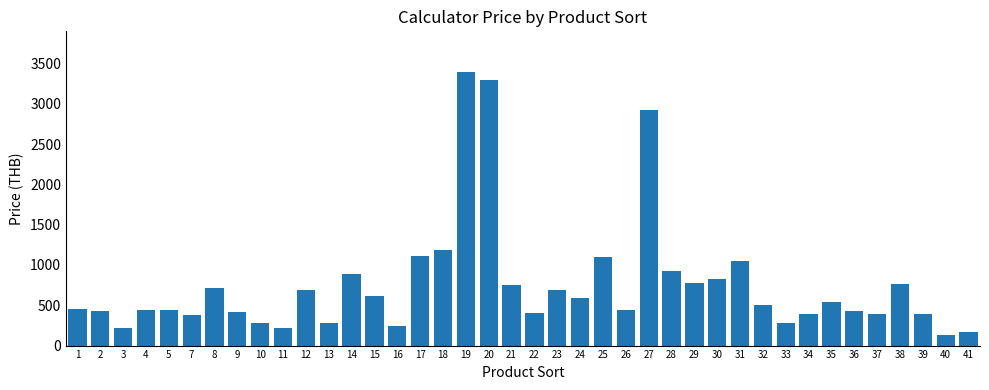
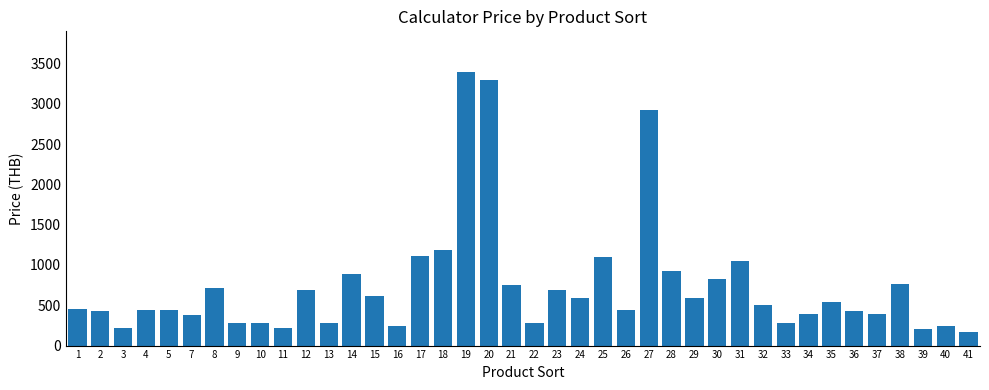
  {
    "1": 500,
    "2": 400,
    "3": 200,
    "4": 400,
    "5": 400,
    "7": 400,
    "8": 700,
-   "9": 400,
+   "9": 300,
    "10": 300,
    "11": 200,
    "12": 700,
    "13": 300,
    "14": 900,
    "15": 600,
    "16": 200,
    "17": 1100,
    "18": 1200,
    "19": 3400,
    "20": 3300,
    "21": 800,
-   "22": 400,
+   "22": 300,
    "23": 700,
    "24": 600,
    "25": 1100,
    "26": 400,
    "27": 2900,
    "28": 900,
-   "29": 800,
+   "29": 600,
    "30": 800,
    "31": 1100,
    "32": 500,
    "33": 300,
    "34": 400,
    "35": 500,
    "36": 400,
    "37": 400,
    "38": 800,
-   "39": 400,
-   "40": 100,
+   "39": 200,
+   "40": 200,
    "41": 200
  }
